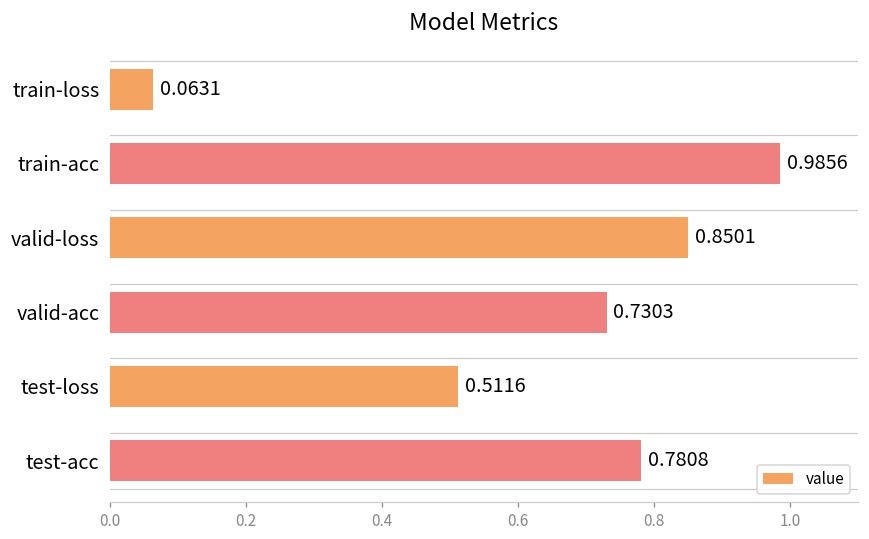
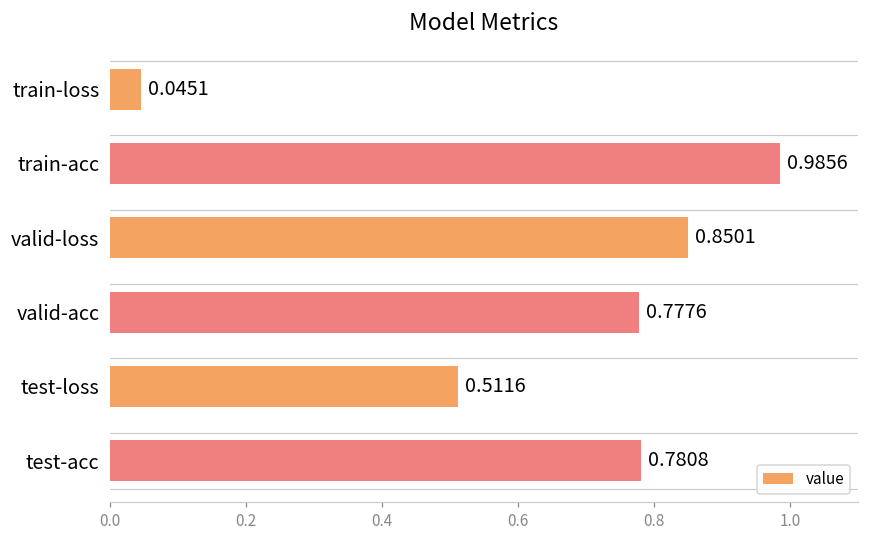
  {
-   "train-loss": 0.0631,
+   "train-loss": 0.0451,
    "train-acc": 0.9856,
    "valid-loss": 0.8501,
-   "valid-acc": 0.7303,
+   "valid-acc": 0.7776,
    "test-loss": 0.5116,
    "test-acc": 0.7808
  }
